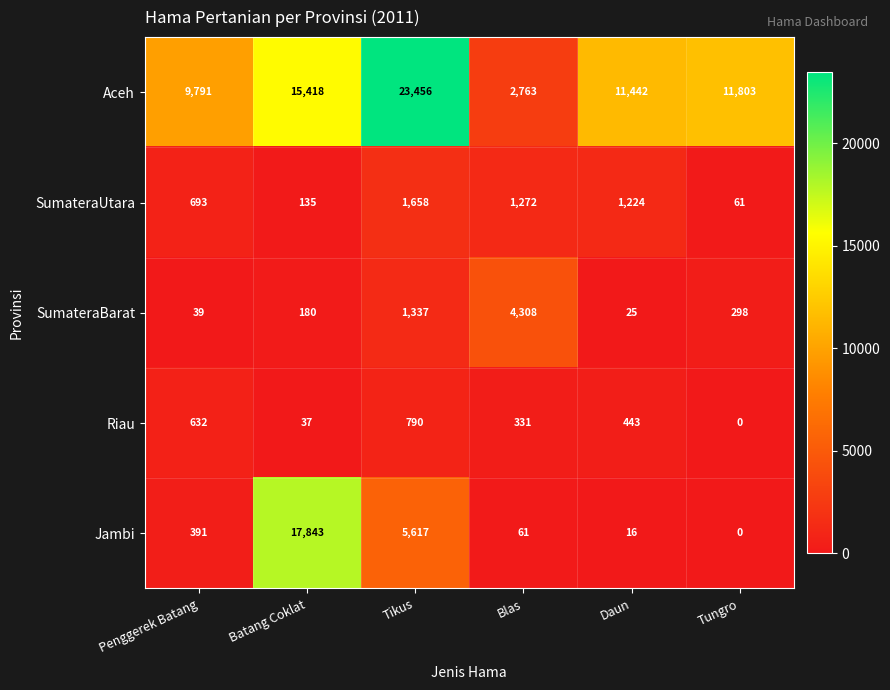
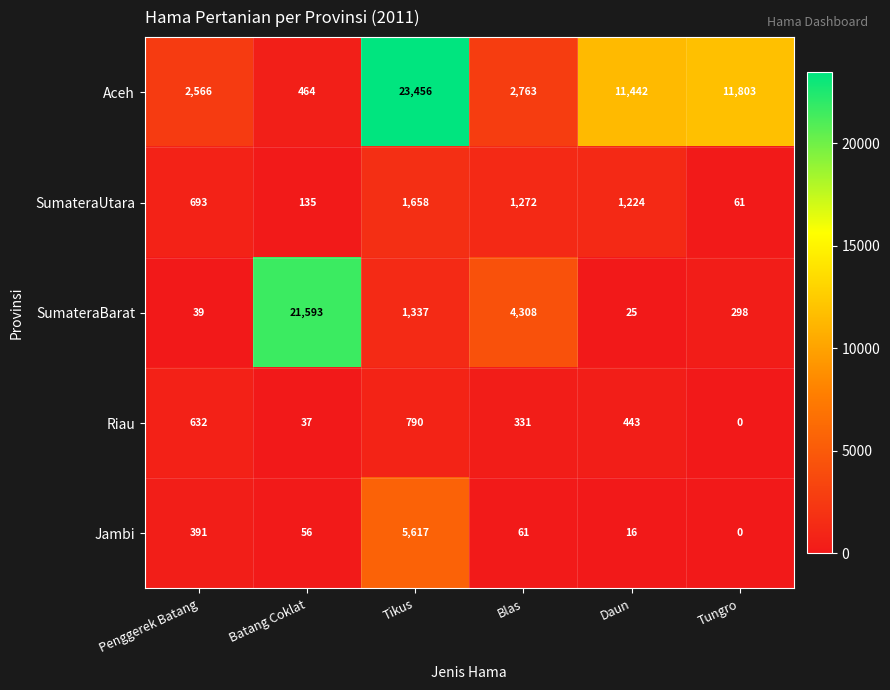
  {
    "Aceh": {
-     "Penggerek Batang": "9,791",
-     "Batang Coklat": "15,418",
+     "Penggerek Batang": "2,566",
+     "Batang Coklat": "464",
      "Tikus": "23,456",
      "Blas": "2,763",
      "Daun": "11,442",
      "Tungro": "11,803"
    },
    "SumateraUtara": {
      "Penggerek Batang": "693",
      "Batang Coklat": "135",
      "Tikus": "1,658",
      "Blas": "1,272",
      "Daun": "1,224",
      "Tungro": "61"
    },
    "SumateraBarat": {
      "Penggerek Batang": "39",
-     "Batang Coklat": "180",
+     "Batang Coklat": "21,593",
      "Tikus": "1,337",
      "Blas": "4,308",
      "Daun": "25",
      "Tungro": "298"
    },
    "Riau": {
      "Penggerek Batang": "632",
      "Batang Coklat": "37",
      "Tikus": "790",
      "Blas": "331",
      "Daun": "443",
      "Tungro": "0"
    },
    "Jambi": {
      "Penggerek Batang": "391",
-     "Batang Coklat": "17,843",
+     "Batang Coklat": "56",
      "Tikus": "5,617",
      "Blas": "61",
      "Daun": "16",
      "Tungro": "0"
    }
  }
